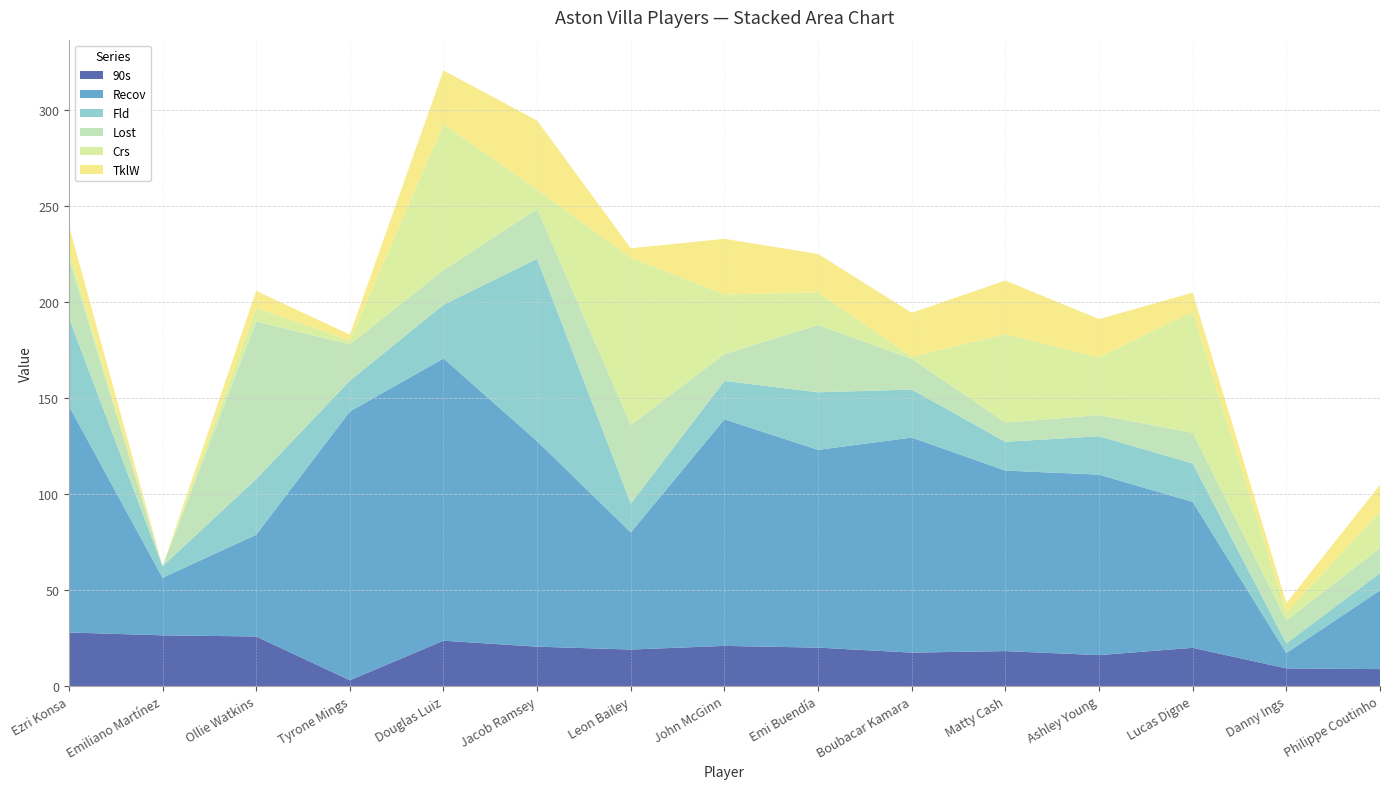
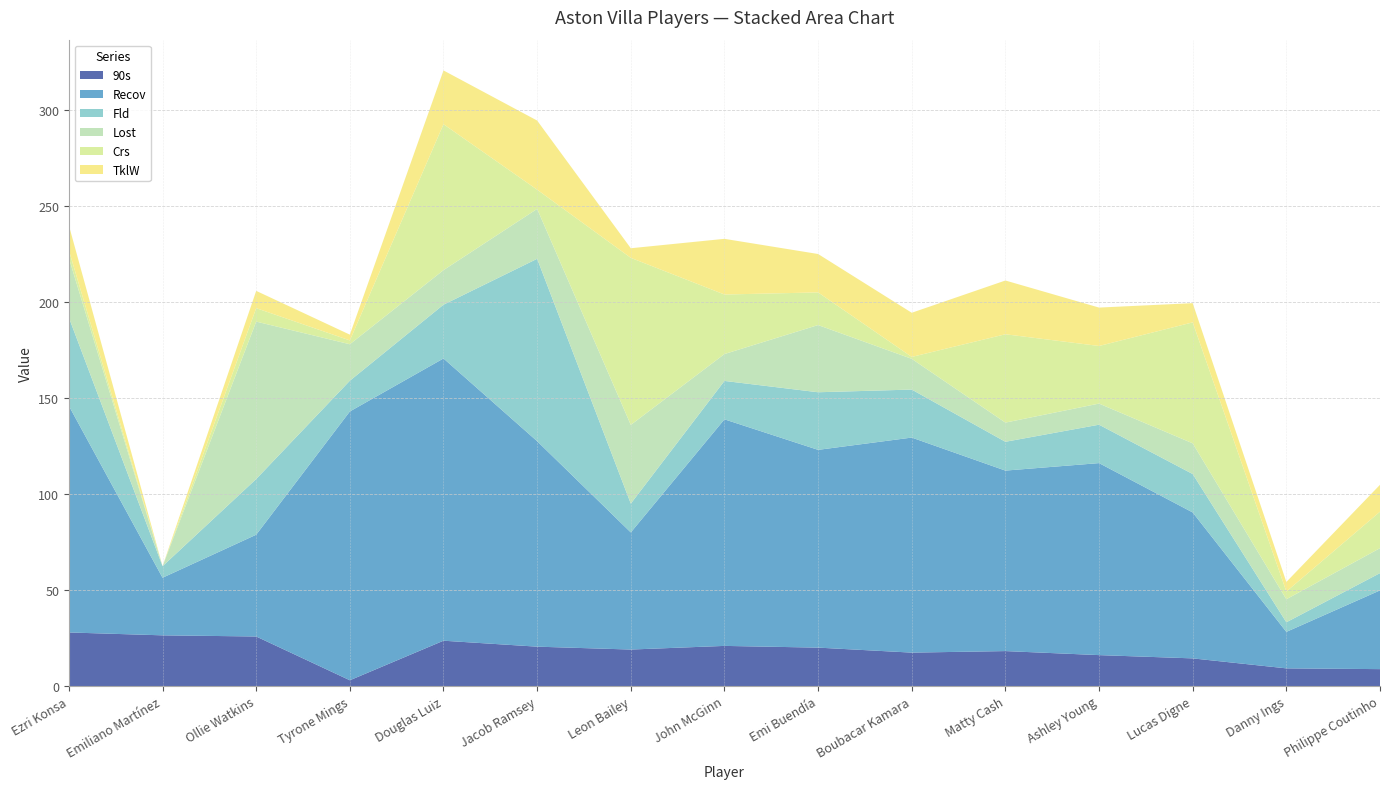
  {
    "90s": {
      "Ezri Konsa": 28,
      "Emiliano Martínez": 26,
      "Ollie Watkins": 26,
      "Tyrone Mings": 3,
      "Douglas Luiz": 24,
      "Jacob Ramsey": 21,
      "Leon Bailey": 19,
      "John McGinn": 21,
      "Emi Buendía": 20,
      "Boubacar Kamara": 17,
      "Matty Cash": 18,
      "Ashley Young": 16,
-     "Lucas Digne": 20,
+     "Lucas Digne": 14,
      "Danny Ings": 9,
      "Philippe Coutinho": 9
    },
    "Recov": {
      "Ezri Konsa": 118,
      "Emiliano Martínez": 30,
      "Ollie Watkins": 53,
      "Tyrone Mings": 140,
      "Douglas Luiz": 147,
      "Jacob Ramsey": 107,
      "Leon Bailey": 61,
      "John McGinn": 118,
      "Emi Buendía": 103,
      "Boubacar Kamara": 112,
      "Matty Cash": 94,
-     "Ashley Young": 94,
+     "Ashley Young": 100,
      "Lucas Digne": 76,
-     "Danny Ings": 8,
+     "Danny Ings": 19,
      "Philippe Coutinho": 41
    },
    "Fld": {
      "Ezri Konsa": 46,
      "Ollie Watkins": 29,
      "Tyrone Mings": 16,
      "Douglas Luiz": 28,
      "Jacob Ramsey": 95,
      "Leon Bailey": 15,
      "John McGinn": 20,
      "Emi Buendía": 30,
      "Boubacar Kamara": 25,
      "Matty Cash": 15,
      "Ashley Young": 20,
      "Lucas Digne": 20,
      "Danny Ings": 5,
      "Philippe Coutinho": 9
    }
  }
